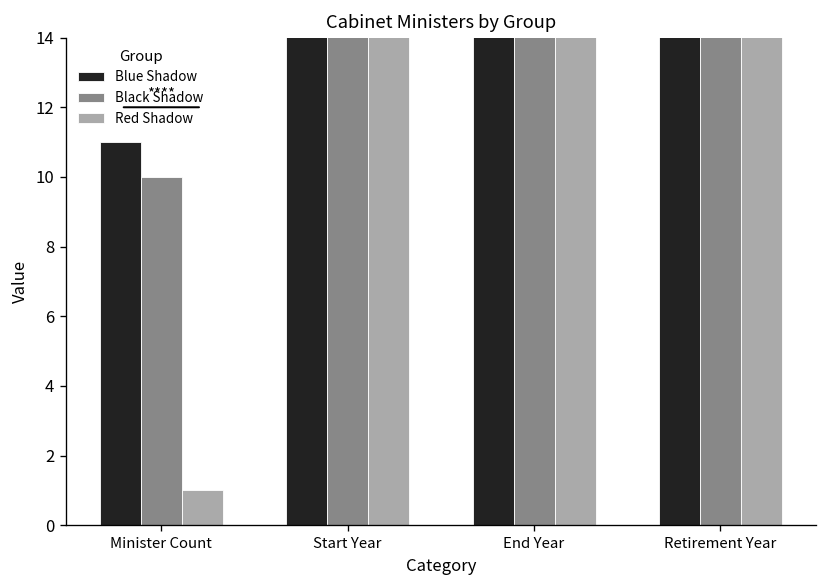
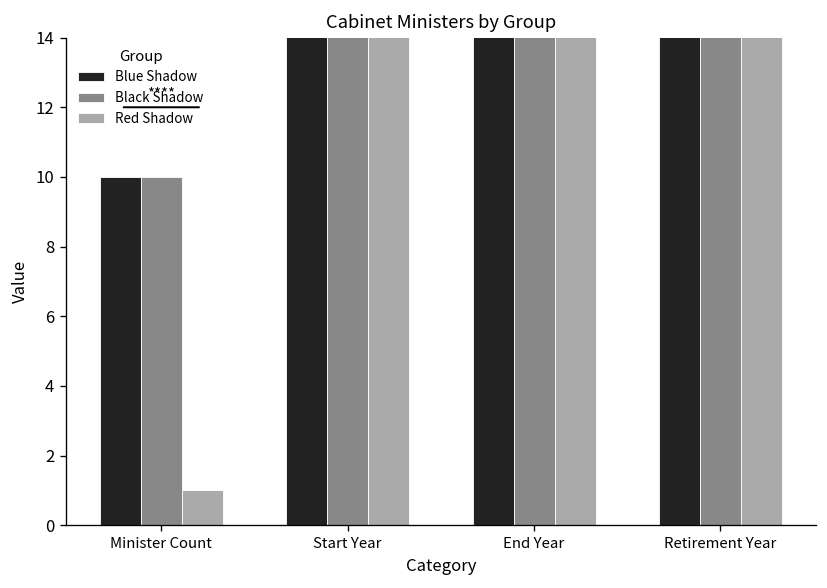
  {
    "Blue Shadow": {
-     "Minister Count": 11
+     "Minister Count": 10
    }
  }
